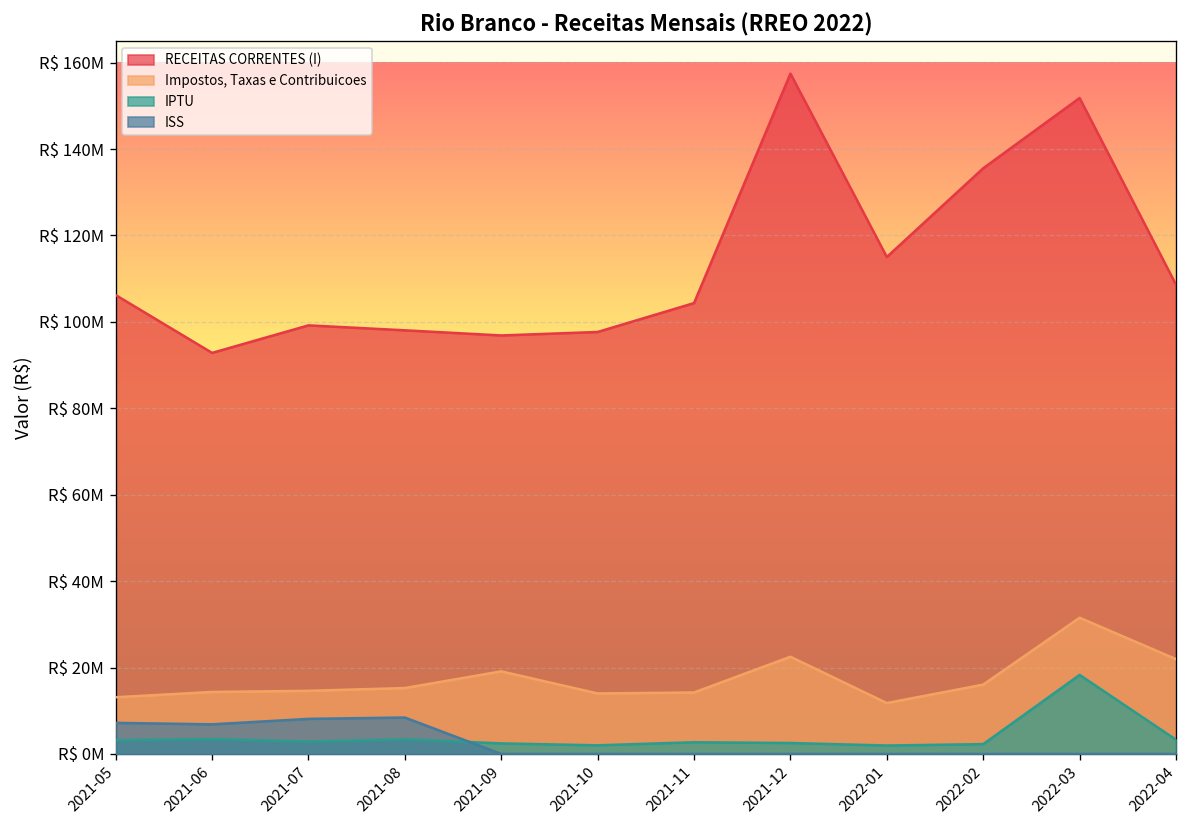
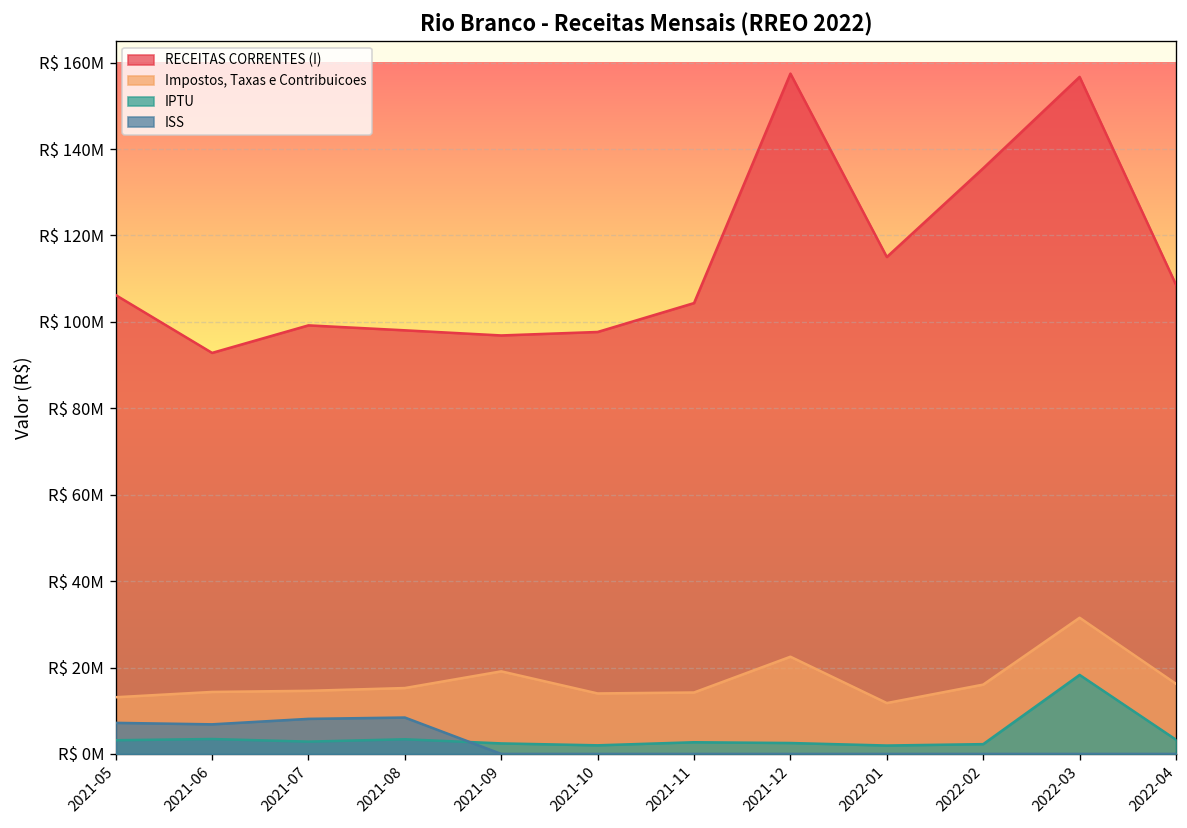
  {
    "RECEITAS CORRENTES (I)": {
      "2021-05": "R$ 106000000",
      "2021-06": "R$ 93000000",
      "2021-07": "R$ 99000000",
      "2021-08": "R$ 98000000",
      "2021-09": "R$ 97000000",
      "2021-10": "R$ 98000000",
      "2021-11": "R$ 104000000",
      "2021-12": "R$ 157000000",
      "2022-01": "R$ 115000000",
      "2022-02": "R$ 136000000",
-     "2022-03": "R$ 152000000",
+     "2022-03": "R$ 157000000",
      "2022-04": "R$ 109000000"
    },
    "Impostos, Taxas e Contribuicoes": {
      "2021-05": "R$ 13000000",
      "2021-06": "R$ 14000000",
      "2021-07": "R$ 15000000",
      "2021-08": "R$ 15000000",
      "2021-09": "R$ 19000000",
      "2021-10": "R$ 14000000",
      "2021-11": "R$ 14000000",
      "2021-12": "R$ 23000000",
      "2022-01": "R$ 12000000",
      "2022-02": "R$ 16000000",
      "2022-03": "R$ 32000000",
-     "2022-04": "R$ 22000000"
+     "2022-04": "R$ 16000000"
    }
  }
